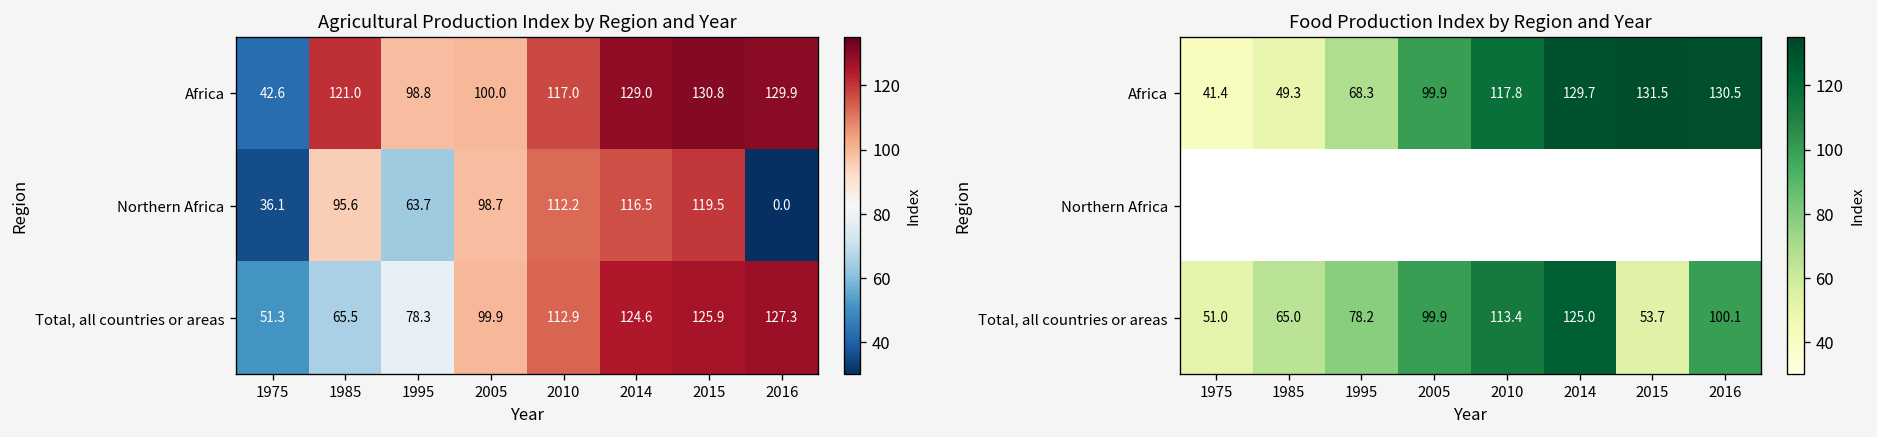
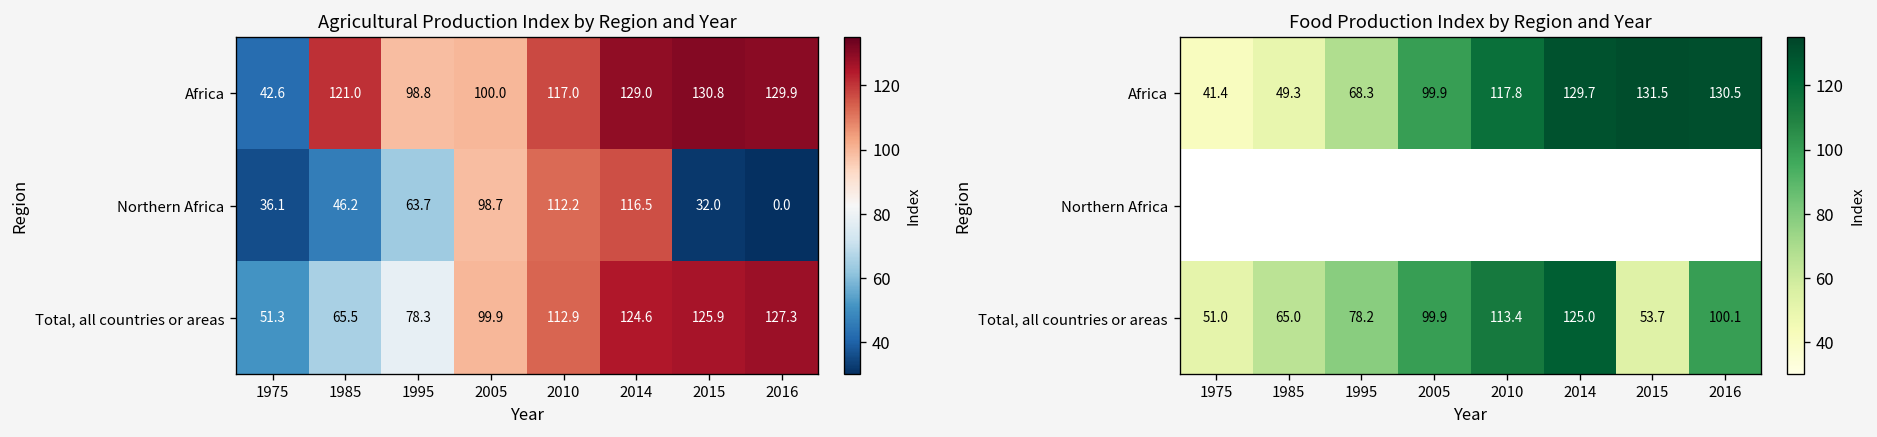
  {
    "Agricultural Production Index by Region and Year": {
      "Africa": {
        "1975": 42.6,
        "1985": 121.0,
        "1995": 98.8,
        "2005": 100.0,
        "2010": 117.0,
        "2014": 129.0,
        "2015": 130.8,
        "2016": 129.9
      },
      "Northern Africa": {
        "1975": 36.1,
-       "1985": 95.6,
+       "1985": 46.2,
        "1995": 63.7,
        "2005": 98.7,
        "2010": 112.2,
        "2014": 116.5,
-       "2015": 119.5,
+       "2015": 32.0,
        "2016": 0.0
      },
      "Total, all countries or areas": {
        "1975": 51.3,
        "1985": 65.5,
        "1995": 78.3,
        "2005": 99.9,
        "2010": 112.9,
        "2014": 124.6,
        "2015": 125.9,
        "2016": 127.3
      }
    },
    "Food Production Index by Region and Year": {
      "Africa": {
        "1975": 41.4,
        "1985": 49.3,
        "1995": 68.3,
        "2005": 99.9,
        "2010": 117.8,
        "2014": 129.7,
        "2015": 131.5,
        "2016": 130.5
      },
      "Total, all countries or areas": {
        "1975": 51.0,
        "1985": 65.0,
        "1995": 78.2,
        "2005": 99.9,
        "2010": 113.4,
        "2014": 125.0,
        "2015": 53.7,
        "2016": 100.1
      }
    }
  }
